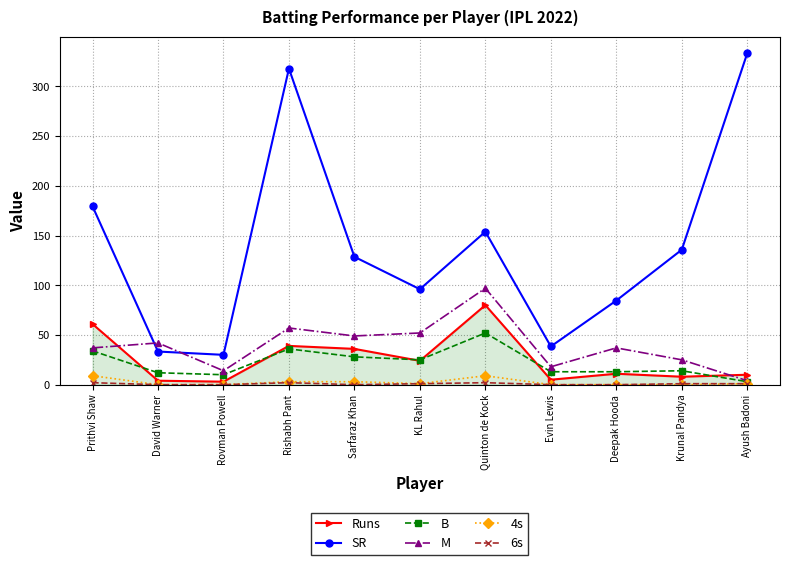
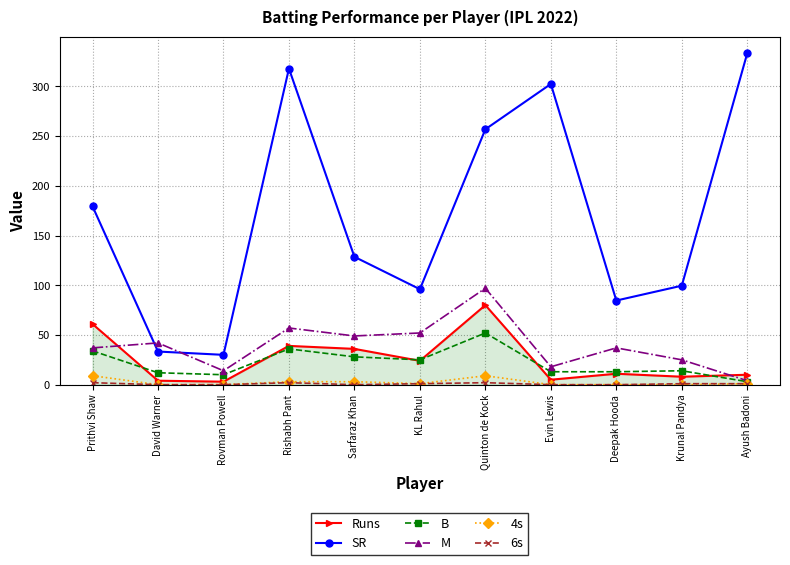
  {
    "Runs": {
      "Prithvi Shaw": 60,
      "David Warner": 0,
      "Rovman Powell": 0,
      "Rishabh Pant": 40,
      "Sarfaraz Khan": 40,
      "Quinton de Kock": 80,
      "Evin Lewis": 10,
      "Krunal Pandya": 10,
      "Ayush Badoni": 10
    },
    "SR": {
      "Prithvi Shaw": 180,
      "David Warner": 30,
      "Rovman Powell": 30,
      "Rishabh Pant": 320,
      "Sarfaraz Khan": 130,
      "KL Rahul": 100,
-     "Quinton de Kock": 150,
-     "Evin Lewis": 40,
+     "Quinton de Kock": 260,
+     "Evin Lewis": 300,
      "Deepak Hooda": 80,
-     "Krunal Pandya": 140,
+     "Krunal Pandya": 100,
      "Ayush Badoni": 330
    },
    "B": {
      "Prithvi Shaw": 30,
      "David Warner": 10,
      "Rovman Powell": 10,
      "Rishabh Pant": 40,
      "Sarfaraz Khan": 30,
      "Quinton de Kock": 50,
      "Evin Lewis": 10,
      "Krunal Pandya": 10
    },
    "M": {
      "Prithvi Shaw": 40,
      "David Warner": 40,
      "Rovman Powell": 10,
      "Rishabh Pant": 60,
      "Sarfaraz Khan": 50,
      "KL Rahul": 50,
      "Quinton de Kock": 100,
      "Evin Lewis": 20,
      "Deepak Hooda": 40,
      "Krunal Pandya": 30
    },
    "4s": {
      "Prithvi Shaw": 10,
      "Sarfaraz Khan": 0,
      "Quinton de Kock": 10
    },
    "6s": {
      "Prithvi Shaw": 0,
      "Sarfaraz Khan": 0,
      "Quinton de Kock": 0
    }
  }
